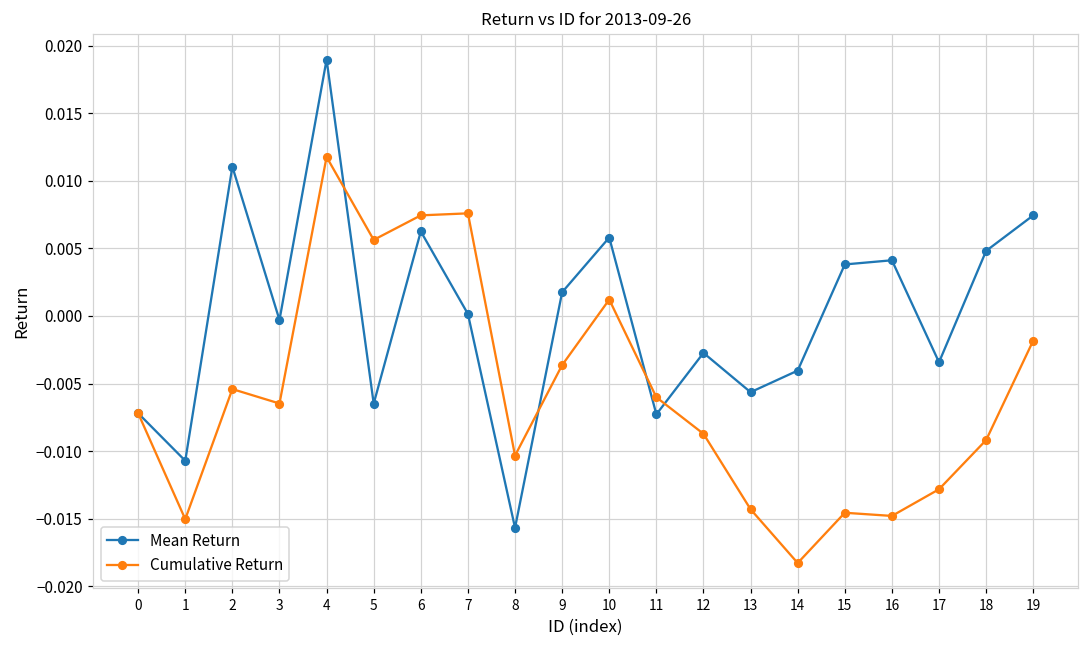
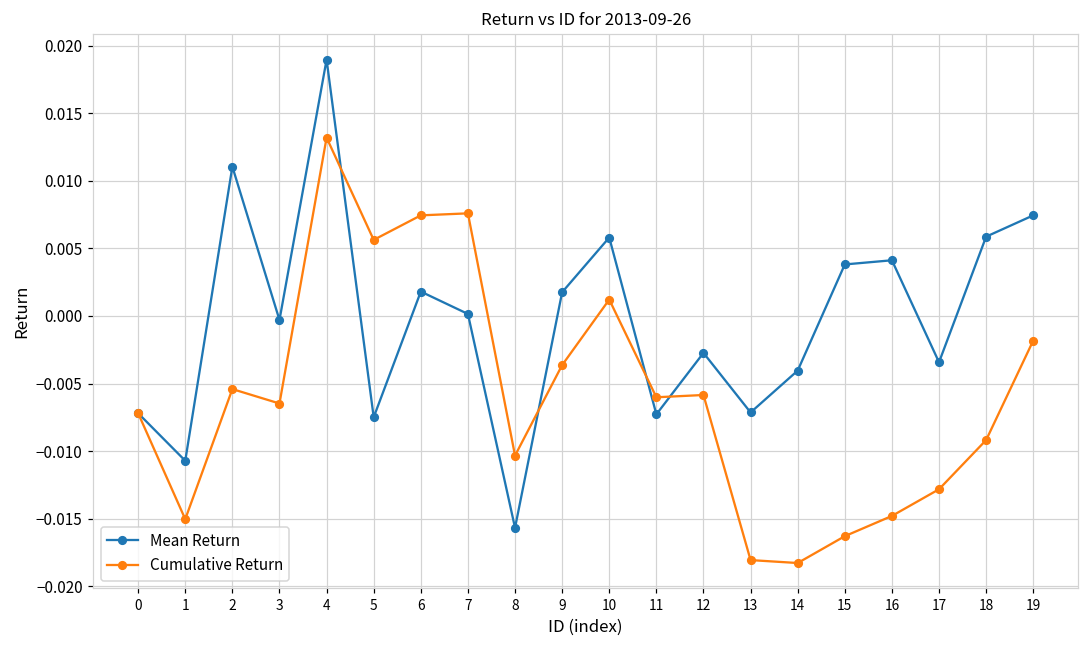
  {
    "Mean Return": {
      "1": -0.0107,
      "2": 0.0111,
      "3": -0.0003,
      "4": 0.0190,
-     "5": -0.0065,
-     "6": 0.0063,
+     "5": -0.0075,
+     "6": 0.0018,
      "7": 0.0002,
      "8": -0.0157,
      "9": 0.0018,
      "10": 0.0058,
      "11": -0.0073,
      "12": -0.0027,
-     "13": -0.0056,
+     "13": -0.0071,
      "14": -0.0040,
      "15": 0.0038,
      "16": 0.0041,
      "17": -0.0034,
-     "18": 0.0048,
+     "18": 0.0059,
      "19": 0.0075
    },
    "Cumulative Return": {
      "1": -0.0150,
      "2": -0.0054,
      "3": -0.0065,
-     "4": 0.0118,
+     "4": 0.0132,
      "5": 0.0056,
      "6": 0.0075,
      "7": 0.0076,
      "8": -0.0103,
      "9": -0.0036,
      "10": 0.0012,
      "11": -0.0060,
-     "12": -0.0087,
-     "13": -0.0143,
+     "12": -0.0059,
+     "13": -0.0181,
      "14": -0.0183,
-     "15": -0.0146,
+     "15": -0.0163,
      "16": -0.0148,
      "17": -0.0128,
      "18": -0.0092,
      "19": -0.0018
    }
  }
